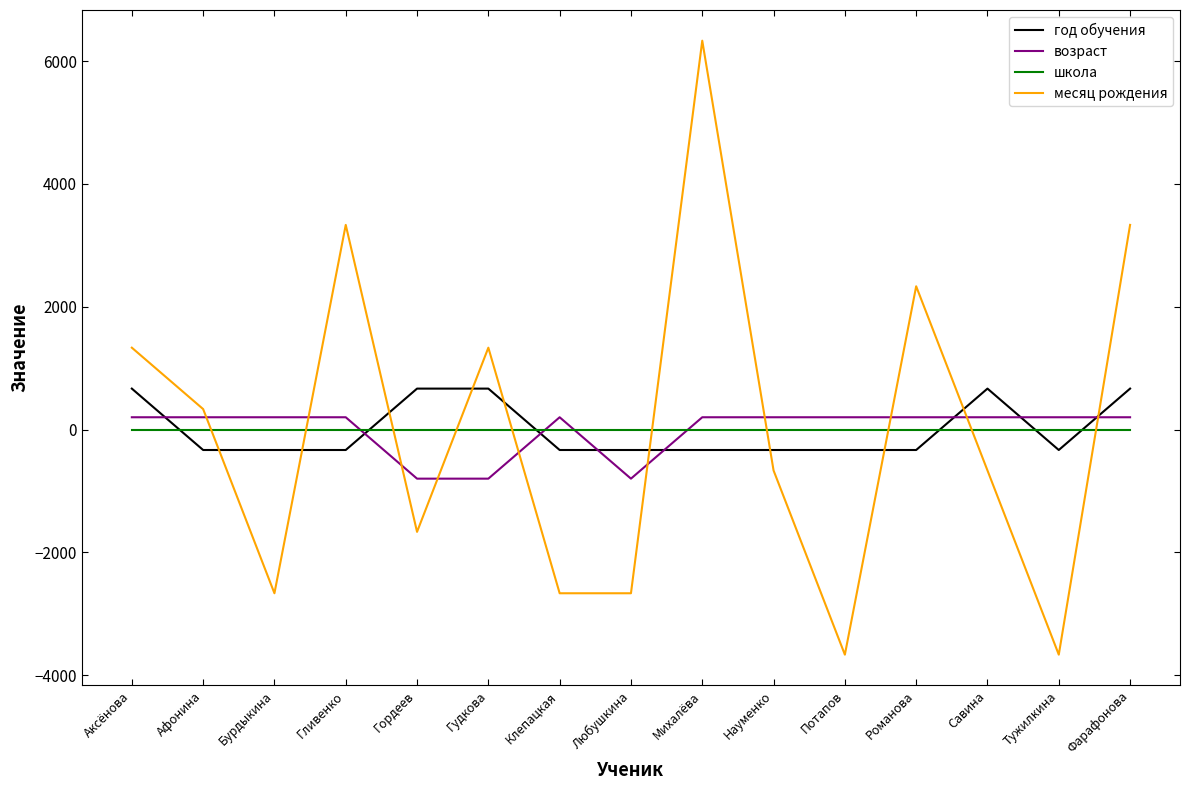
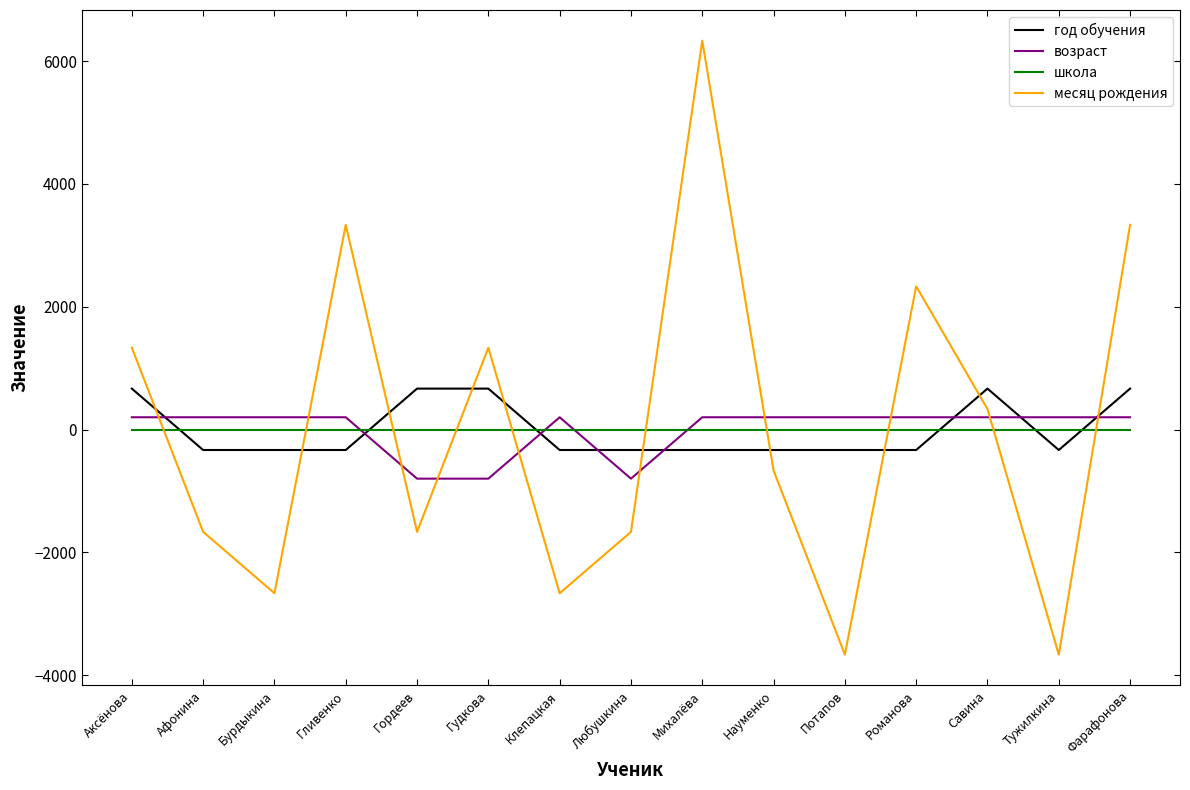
  {
    "год обучения": {
      "Аксёнова": 700,
      "Афонина": -300,
      "Бурдыкина": -300,
      "Гливенко": -300,
      "Гордеев": 700,
      "Гудкова": 700,
      "Клепацкая": -300,
      "Любушкина": -300,
      "Михалёва": -300,
      "Науменко": -300,
      "Потапов": -300,
      "Романова": -300,
      "Савина": 700,
      "Тужилкина": -300,
      "Фарафонова": 700
    },
    "возраст": {
      "Аксёнова": 200,
      "Афонина": 200,
      "Бурдыкина": 200,
      "Гливенко": 200,
      "Гордеев": -800,
      "Гудкова": -800,
      "Клепацкая": 200,
      "Любушкина": -800,
      "Михалёва": 200,
      "Науменко": 200,
      "Потапов": 200,
      "Романова": 200,
      "Савина": 200,
      "Тужилкина": 200,
      "Фарафонова": 200
    },
    "школа": {
      "Аксёнова": 0,
      "Афонина": 0,
      "Бурдыкина": 0,
      "Гливенко": 0,
      "Гордеев": 0,
      "Гудкова": 0,
      "Клепацкая": 0,
      "Любушкина": 0,
      "Михалёва": 0,
      "Науменко": 0,
      "Потапов": 0,
      "Романова": 0,
      "Савина": 0,
      "Тужилкина": 0,
      "Фарафонова": 0
    },
    "месяц рождения": {
      "Аксёнова": 1300,
-     "Афонина": 300,
+     "Афонина": -1700,
      "Бурдыкина": -2700,
      "Гливенко": 3300,
      "Гордеев": -1700,
      "Гудкова": 1300,
      "Клепацкая": -2700,
-     "Любушкина": -2700,
+     "Любушкина": -1700,
      "Михалёва": 6300,
      "Науменко": -700,
      "Потапов": -3700,
      "Романова": 2300,
-     "Савина": -700,
+     "Савина": 300,
      "Тужилкина": -3700,
      "Фарафонова": 3300
    }
  }
